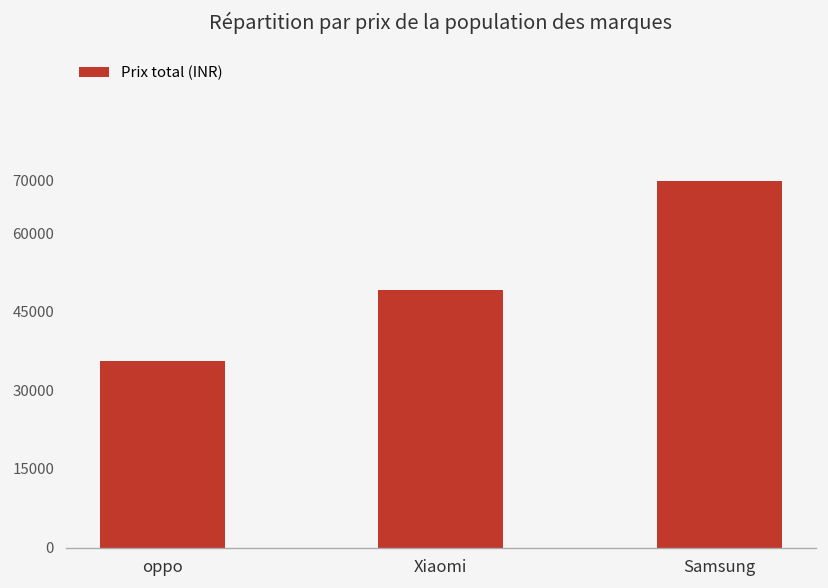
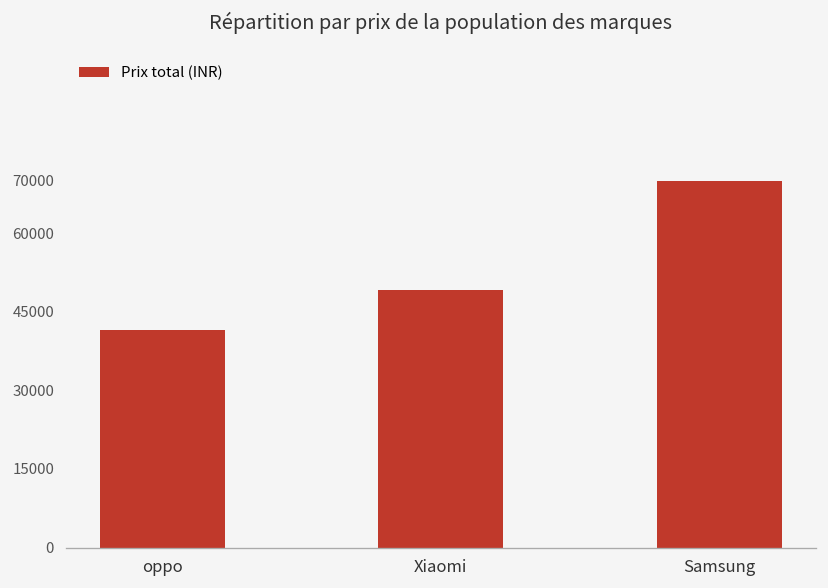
  {
-   "oppo": 36000,
+   "oppo": 42000,
    "Xiaomi": 49000,
    "Samsung": 70000
  }
